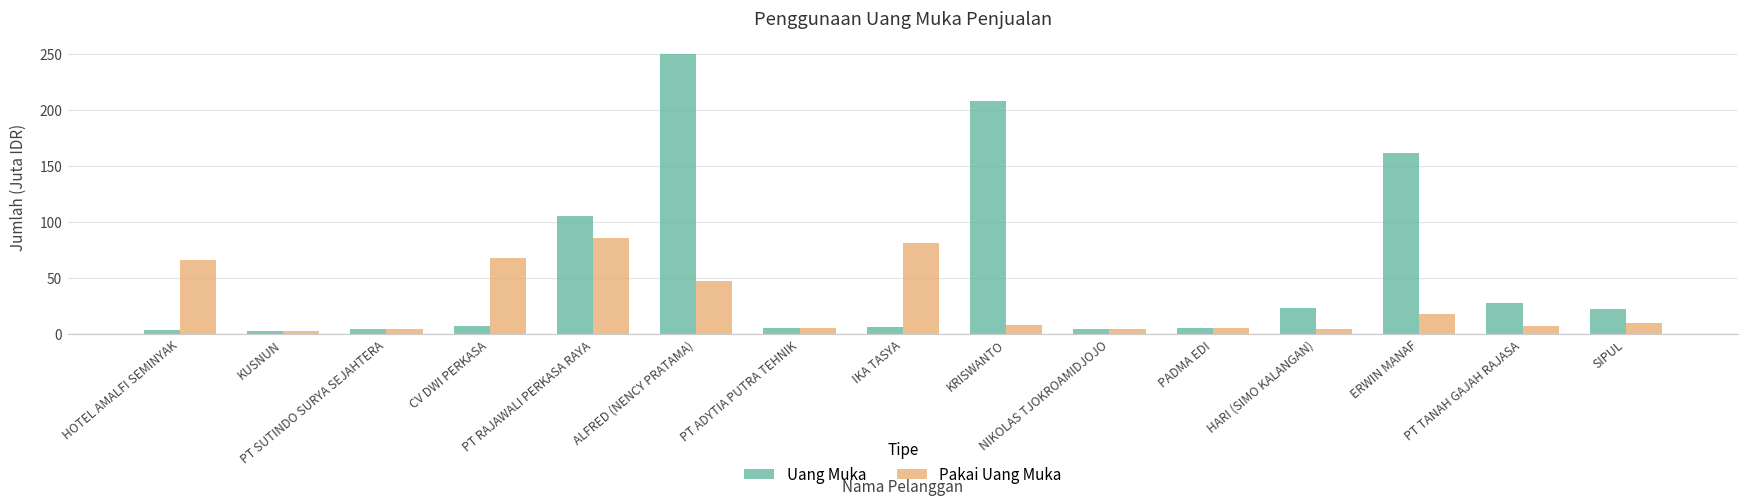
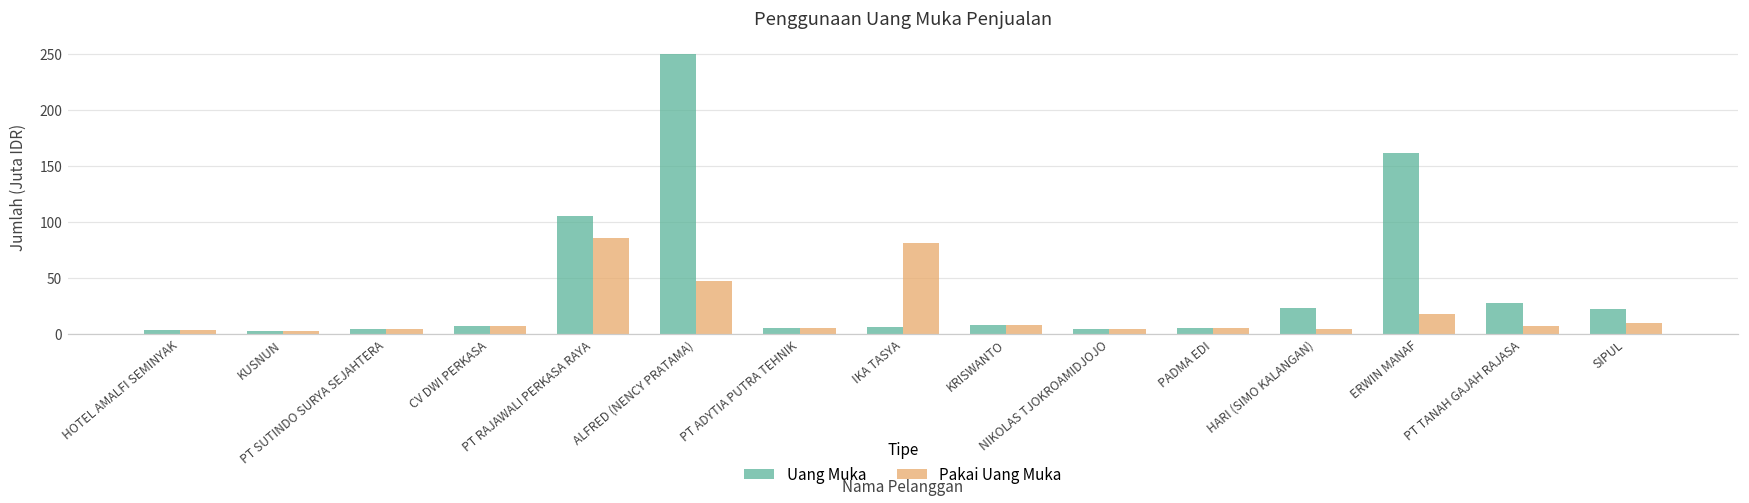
  {
    "Uang Muka": {
      "HOTEL AMALFI SEMINYAK": 4,
      "KUSNUN": 3,
      "PT SUTINDO SURYA SEJAHTERA": 4,
      "CV DWI PERKASA": 8,
      "PT RAJAWALI PERKASA RAYA": 105,
      "ALFRED (NENCY PRATAMA)": 250,
      "PT ADYTIA PUTRA TEHNIK": 6,
      "IKA TASYA": 6,
-     "KRISWANTO": 208,
+     "KRISWANTO": 8,
      "NIKOLAS TJOKROAMIDJOJO": 4,
      "PADMA EDI": 5,
      "HARI (SIMO KALANGAN)": 23,
      "ERWIN MANAF": 162,
      "PT TANAH GAJAH RAJASA": 27,
      "SIPUL": 22
    },
    "Pakai Uang Muka": {
-     "HOTEL AMALFI SEMINYAK": 66,
+     "HOTEL AMALFI SEMINYAK": 4,
      "KUSNUN": 3,
      "PT SUTINDO SURYA SEJAHTERA": 4,
-     "CV DWI PERKASA": 68,
+     "CV DWI PERKASA": 8,
      "PT RAJAWALI PERKASA RAYA": 86,
      "ALFRED (NENCY PRATAMA)": 48,
      "PT ADYTIA PUTRA TEHNIK": 6,
      "IKA TASYA": 81,
      "KRISWANTO": 8,
      "NIKOLAS TJOKROAMIDJOJO": 4,
      "PADMA EDI": 5,
      "HARI (SIMO KALANGAN)": 5,
      "ERWIN MANAF": 18,
      "PT TANAH GAJAH RAJASA": 8,
      "SIPUL": 10
    }
  }
